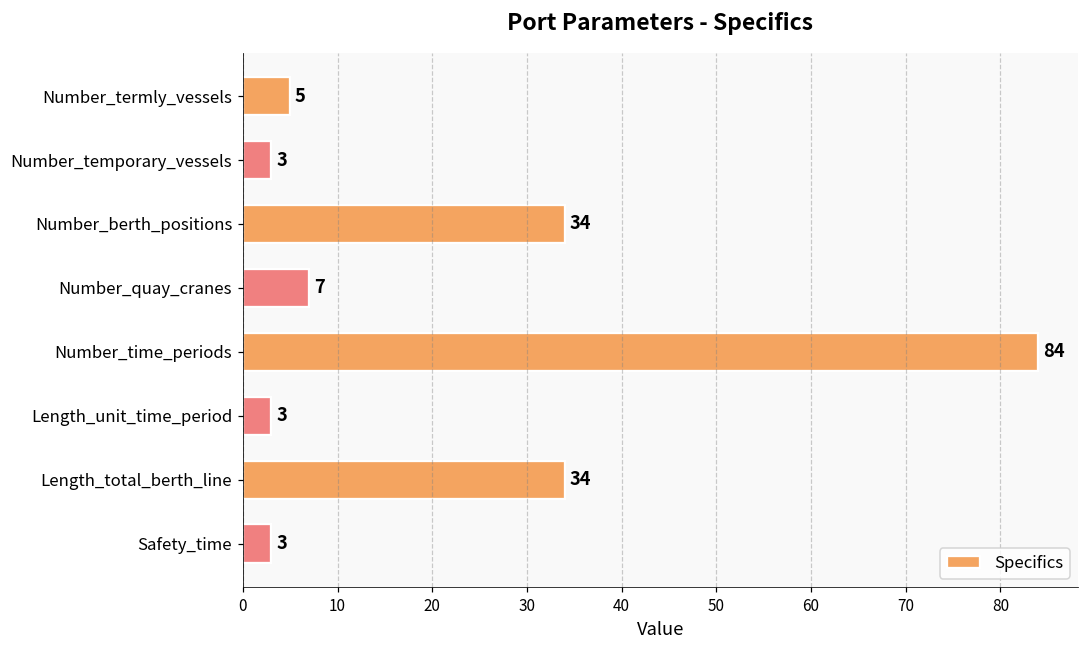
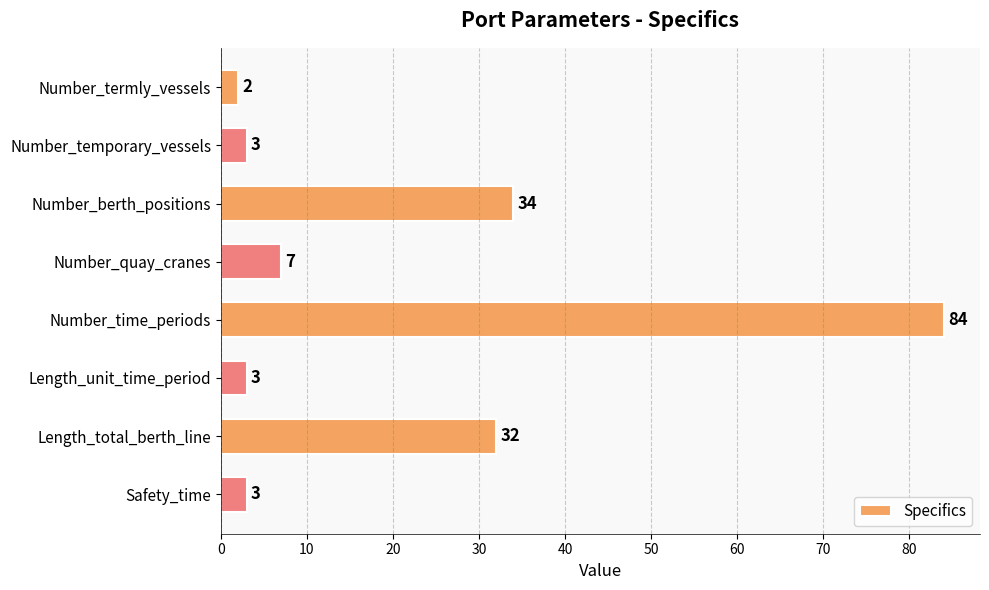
  {
-   "Number_termly_vessels": 5,
+   "Number_termly_vessels": 2,
    "Number_temporary_vessels": 3,
    "Number_berth_positions": 34,
    "Number_quay_cranes": 7,
    "Number_time_periods": 84,
    "Length_unit_time_period": 3,
-   "Length_total_berth_line": 34,
+   "Length_total_berth_line": 32,
    "Safety_time": 3
  }
